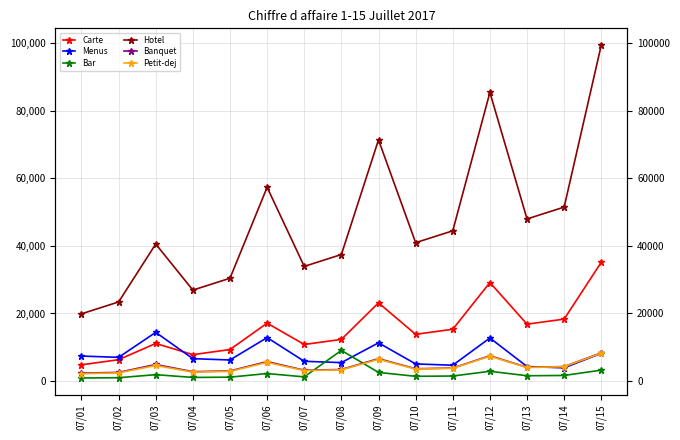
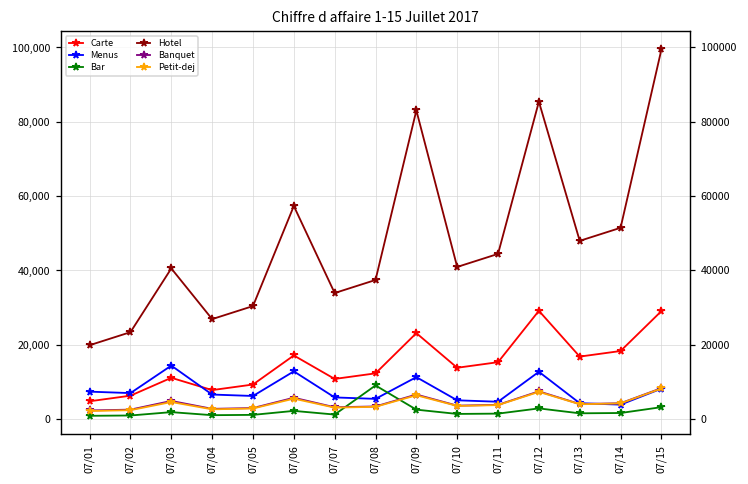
  {
    "Carte": {
      "07/01": "5,000",
      "07/03": "11,000",
      "07/04": "8,000",
      "07/05": "9,000",
      "07/06": "17,000",
      "07/07": "11,000",
      "07/08": "12,000",
      "07/09": "23,000",
      "07/10": "14,000",
      "07/11": "15,000",
      "07/12": "29,000",
      "07/13": "17,000",
      "07/14": "18,000",
-     "07/15": "35,000"
+     "07/15": "29,000"
    },
    "Menus": {
      "07/01": "7,000",
      "07/03": "14,000",
      "07/04": "7,000",
      "07/05": "6,000",
      "07/06": "13,000",
      "07/07": "6,000",
      "07/08": "5,000",
      "07/09": "11,000",
      "07/10": "5,000",
      "07/11": "5,000",
      "07/12": "13,000"
    },
    "Bar": {
      "07/01": "1,000",
      "07/02": "1,000",
      "07/03": "2,000",
      "07/04": "1,000",
      "07/05": "1,000",
      "07/06": "2,000",
      "07/07": "1,000",
      "07/08": "9,000",
      "07/09": "3,000",
      "07/10": "1,000",
      "07/11": "1,000",
      "07/12": "3,000",
      "07/13": "2,000",
      "07/14": "2,000",
      "07/15": "3,000"
    },
    "Hotel": {
      "07/01": "20,000",
      "07/02": "23,000",
      "07/03": "41,000",
      "07/04": "27,000",
      "07/05": "30,000",
      "07/06": "57,000",
      "07/07": "34,000",
      "07/08": "37,000",
-     "07/09": "71,000",
+     "07/09": "83,000",
      "07/10": "41,000",
      "07/11": "44,000",
      "07/12": "85,000",
      "07/13": "48,000",
      "07/14": "51,000",
      "07/15": "99,000"
    }
  }
